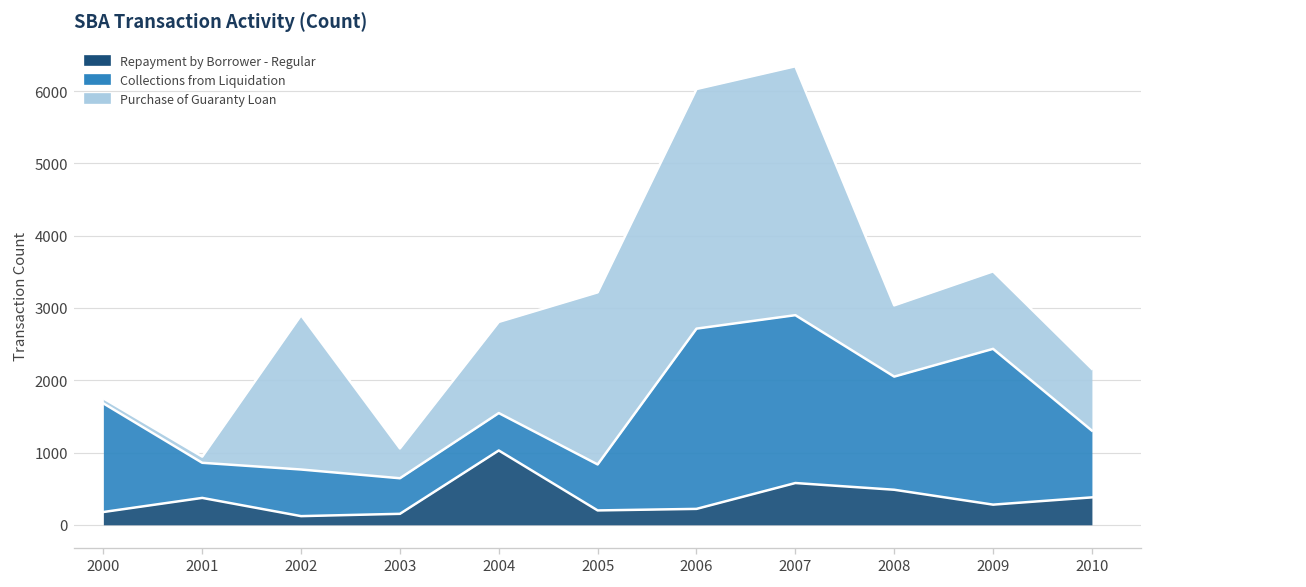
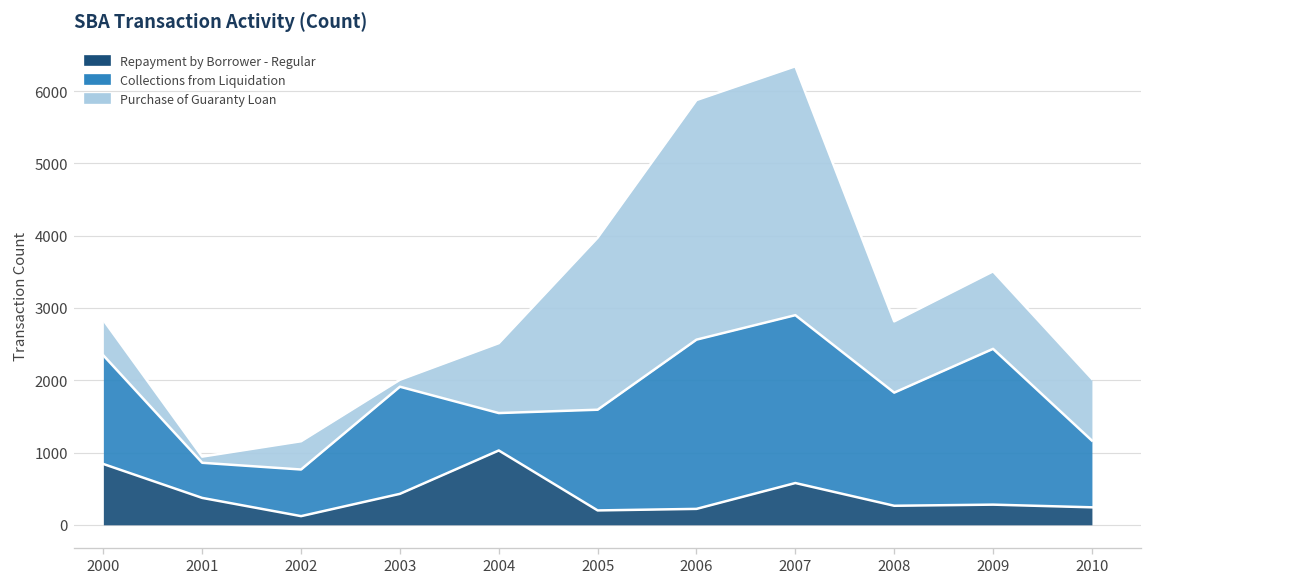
  {
    "Repayment by Borrower - Regular": {
-     "2000": 200,
+     "2000": 800,
      "2001": 400,
      "2002": 100,
-     "2003": 200,
+     "2003": 400,
      "2004": 1000,
      "2005": 200,
      "2006": 200,
      "2007": 600,
-     "2008": 500,
+     "2008": 300,
      "2009": 300,
-     "2010": 400
+     "2010": 200
    },
    "Collections from Liquidation": {
      "2000": 1500,
      "2001": 500,
      "2002": 600,
-     "2003": 500,
+     "2003": 1500,
      "2004": 500,
-     "2005": 600,
-     "2006": 2500,
+     "2005": 1400,
+     "2006": 2300,
      "2007": 2300,
      "2008": 1600,
      "2009": 2200,
      "2010": 900
    },
    "Purchase of Guaranty Loan": {
-     "2000": 100,
+     "2000": 500,
      "2001": 100,
-     "2002": 2100,
-     "2003": 400,
-     "2004": 1300,
+     "2002": 400,
+     "2003": 100,
+     "2004": 1000,
      "2005": 2400,
      "2006": 3300,
      "2007": 3400,
      "2008": 1000,
      "2009": 1100,
      "2010": 900
    }
  }
